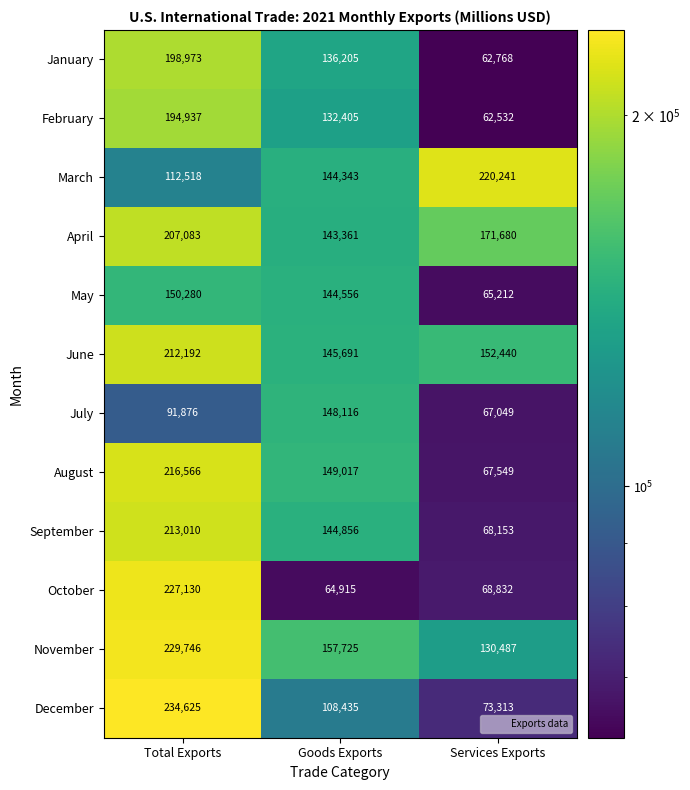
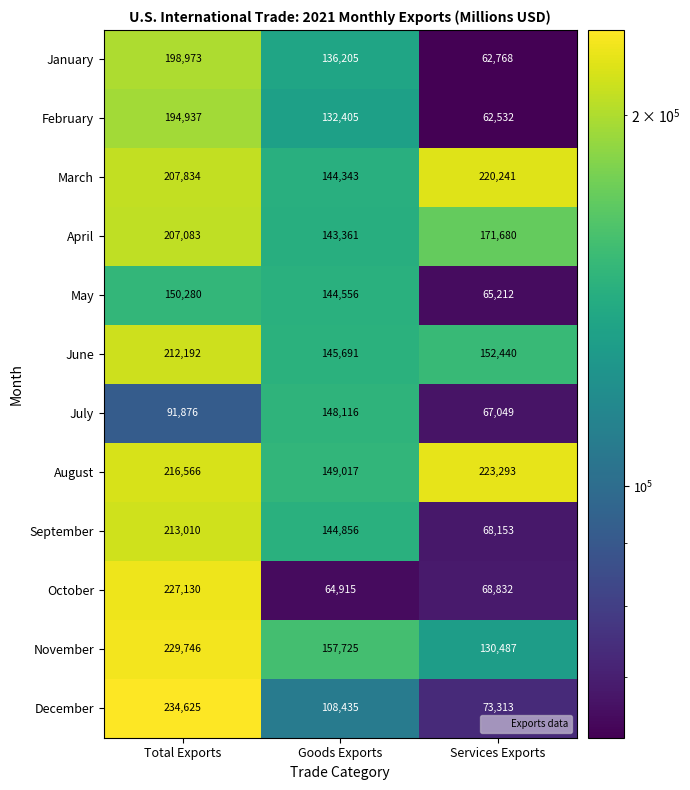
  {
    "January": {
      "Total Exports": "198,973",
      "Goods Exports": "136,205",
      "Services Exports": "62,768"
    },
    "February": {
      "Total Exports": "194,937",
      "Goods Exports": "132,405",
      "Services Exports": "62,532"
    },
    "March": {
-     "Total Exports": "112,518",
+     "Total Exports": "207,834",
      "Goods Exports": "144,343",
      "Services Exports": "220,241"
    },
    "April": {
      "Total Exports": "207,083",
      "Goods Exports": "143,361",
      "Services Exports": "171,680"
    },
    "May": {
      "Total Exports": "150,280",
      "Goods Exports": "144,556",
      "Services Exports": "65,212"
    },
    "June": {
      "Total Exports": "212,192",
      "Goods Exports": "145,691",
      "Services Exports": "152,440"
    },
    "July": {
      "Total Exports": "91,876",
      "Goods Exports": "148,116",
      "Services Exports": "67,049"
    },
    "August": {
      "Total Exports": "216,566",
      "Goods Exports": "149,017",
-     "Services Exports": "67,549"
+     "Services Exports": "223,293"
    },
    "September": {
      "Total Exports": "213,010",
      "Goods Exports": "144,856",
      "Services Exports": "68,153"
    },
    "October": {
      "Total Exports": "227,130",
      "Goods Exports": "64,915",
      "Services Exports": "68,832"
    },
    "November": {
      "Total Exports": "229,746",
      "Goods Exports": "157,725",
      "Services Exports": "130,487"
    },
    "December": {
      "Total Exports": "234,625",
      "Goods Exports": "108,435",
      "Services Exports": "73,313"
    }
  }
